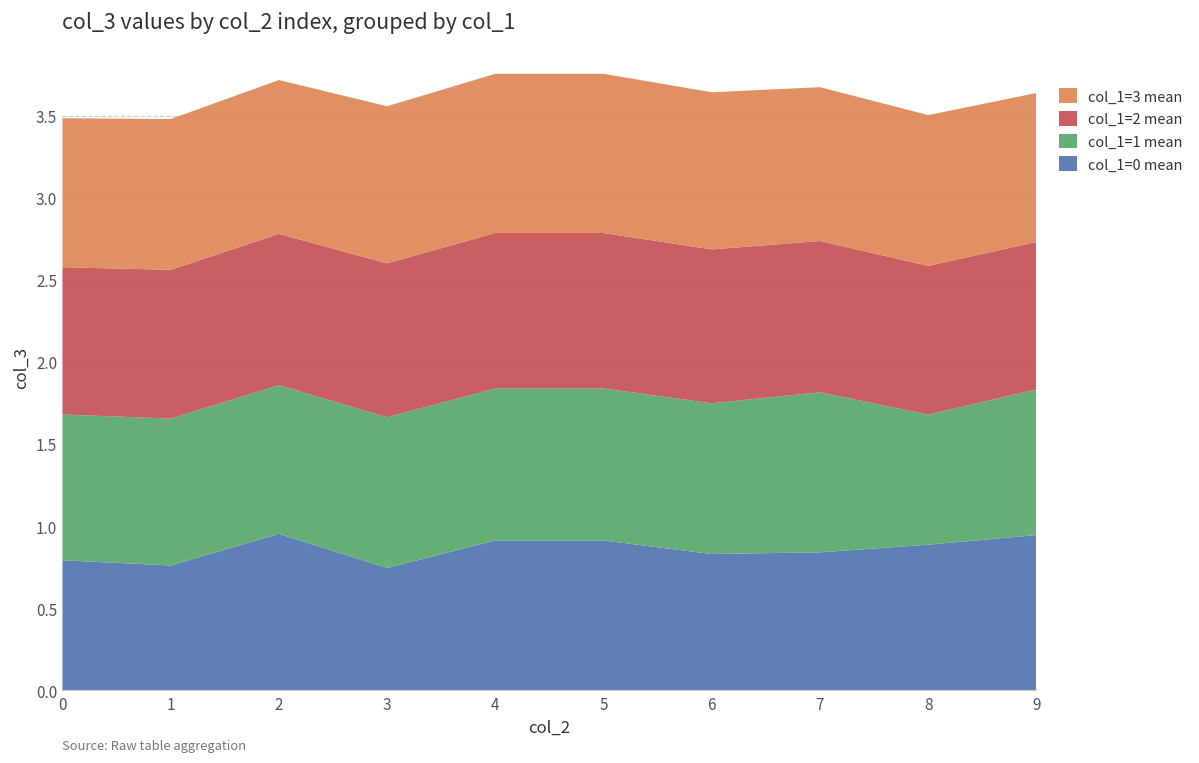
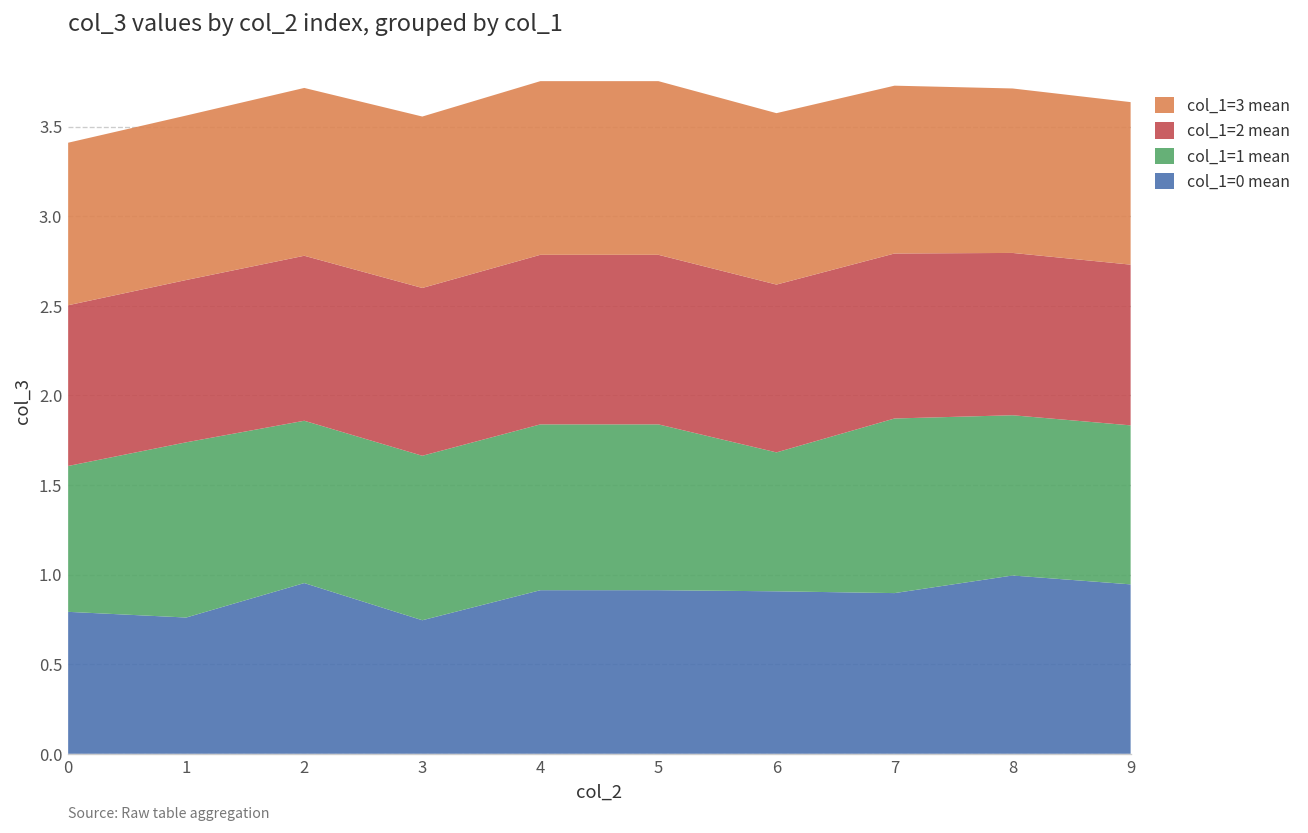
  {
    "col_1=0 mean": {
      "0": 0.79,
      "1": 0.76,
      "2": 0.95,
      "3": 0.75,
      "4": 0.91,
      "5": 0.91,
-     "6": 0.83,
-     "7": 0.84,
-     "8": 0.89,
+     "6": 0.91,
+     "7": 0.90,
+     "8": 1.00,
      "9": 0.95
    },
    "col_1=1 mean": {
-     "0": 0.89,
-     "1": 0.89,
+     "0": 0.81,
+     "1": 0.98,
      "2": 0.91,
      "3": 0.92,
      "4": 0.93,
      "5": 0.93,
-     "6": 0.92,
+     "6": 0.78,
      "7": 0.97,
-     "8": 0.79,
+     "8": 0.89,
      "9": 0.89
    }
  }
